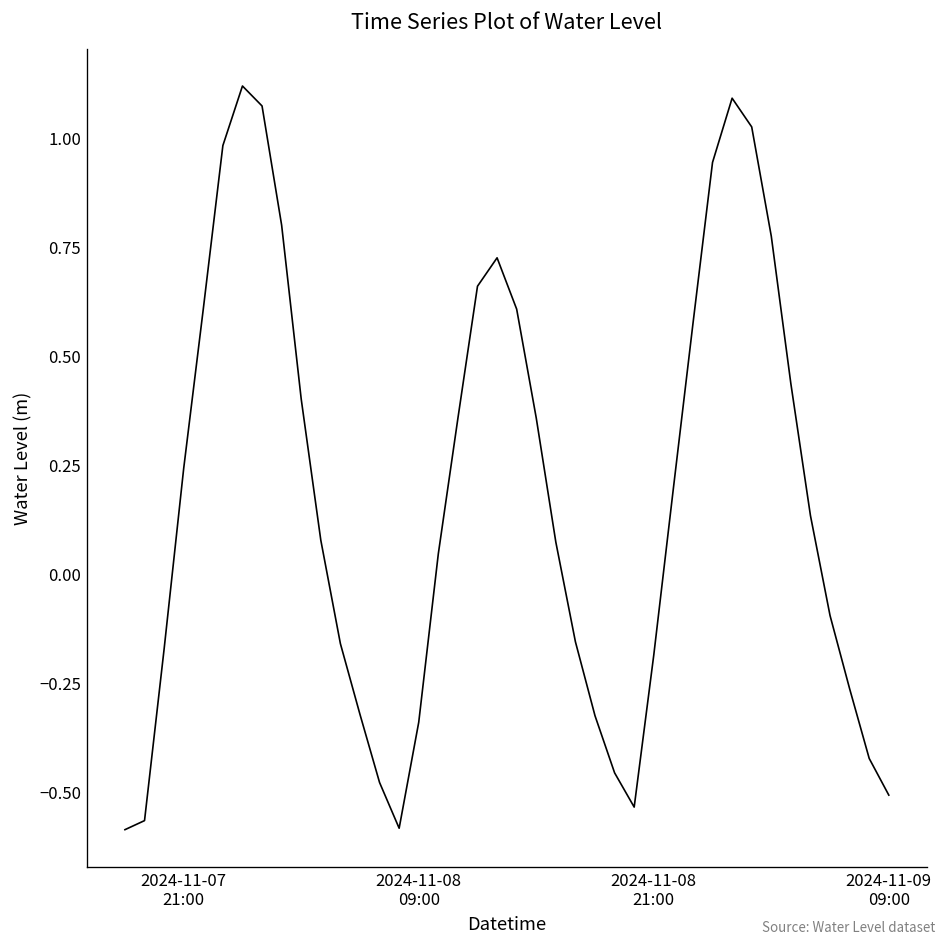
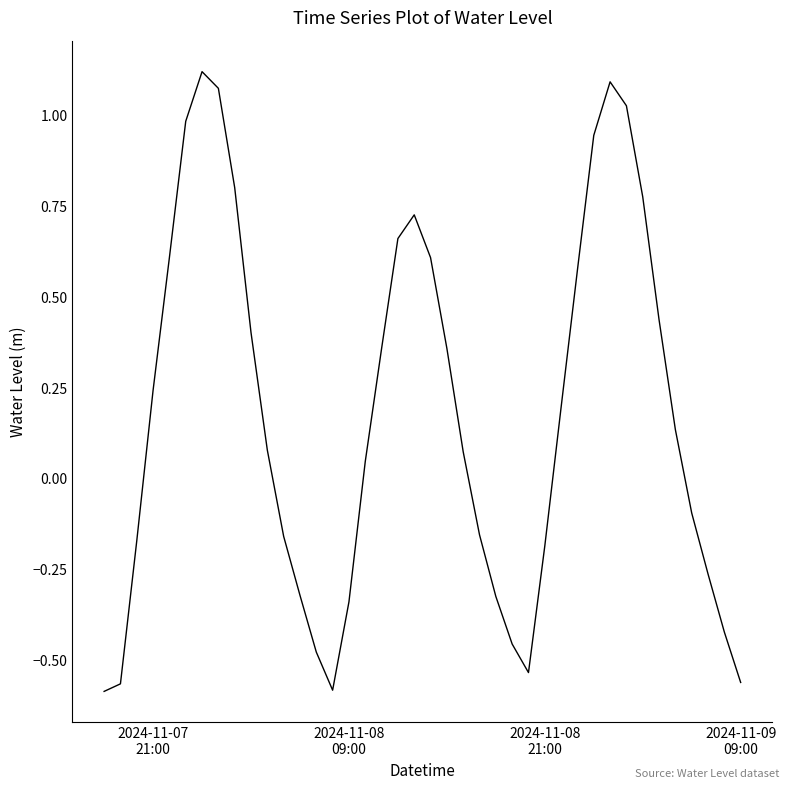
  {
    "2024-11-07 21:00": 0.24,
    "2024-11-08 09:00": -0.34,
    "2024-11-08 21:00": -0.18,
-   "2024-11-09 09:00": -0.51
+   "2024-11-09 09:00": -0.56
  }
